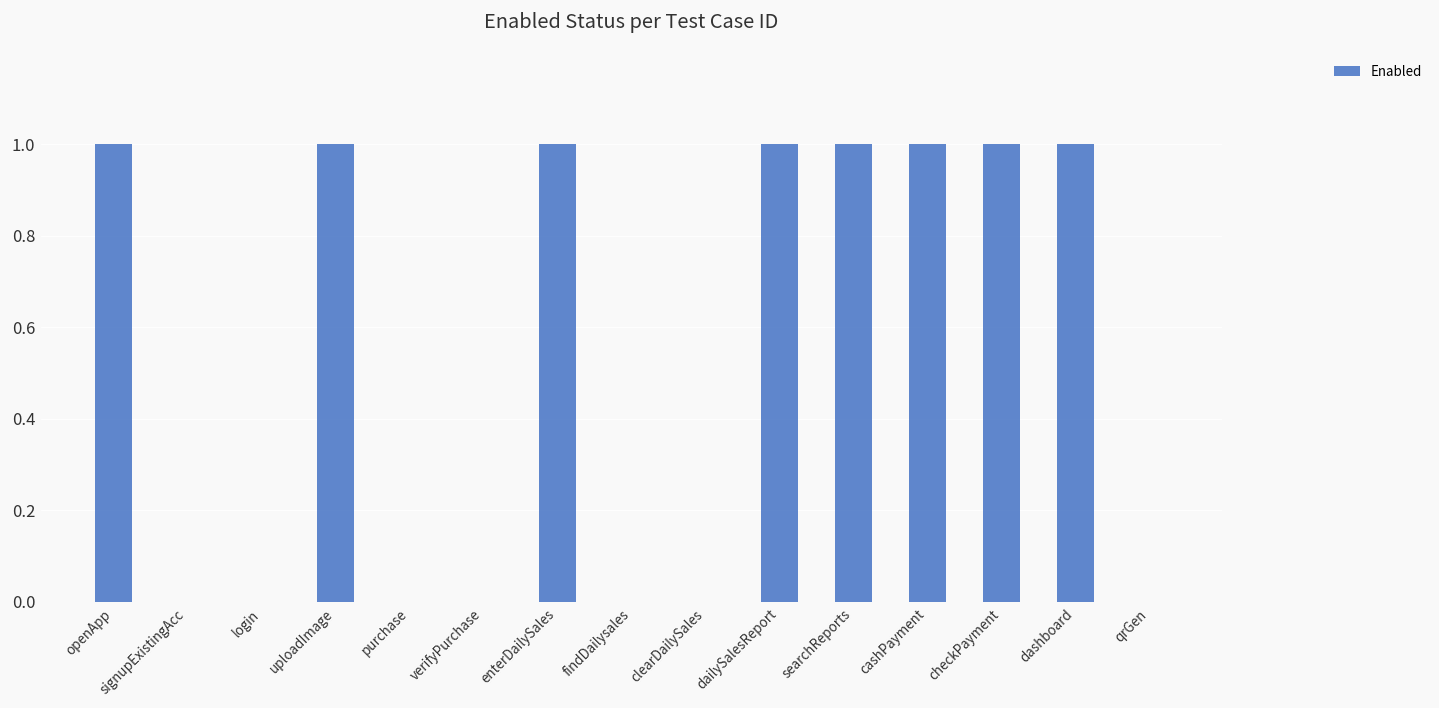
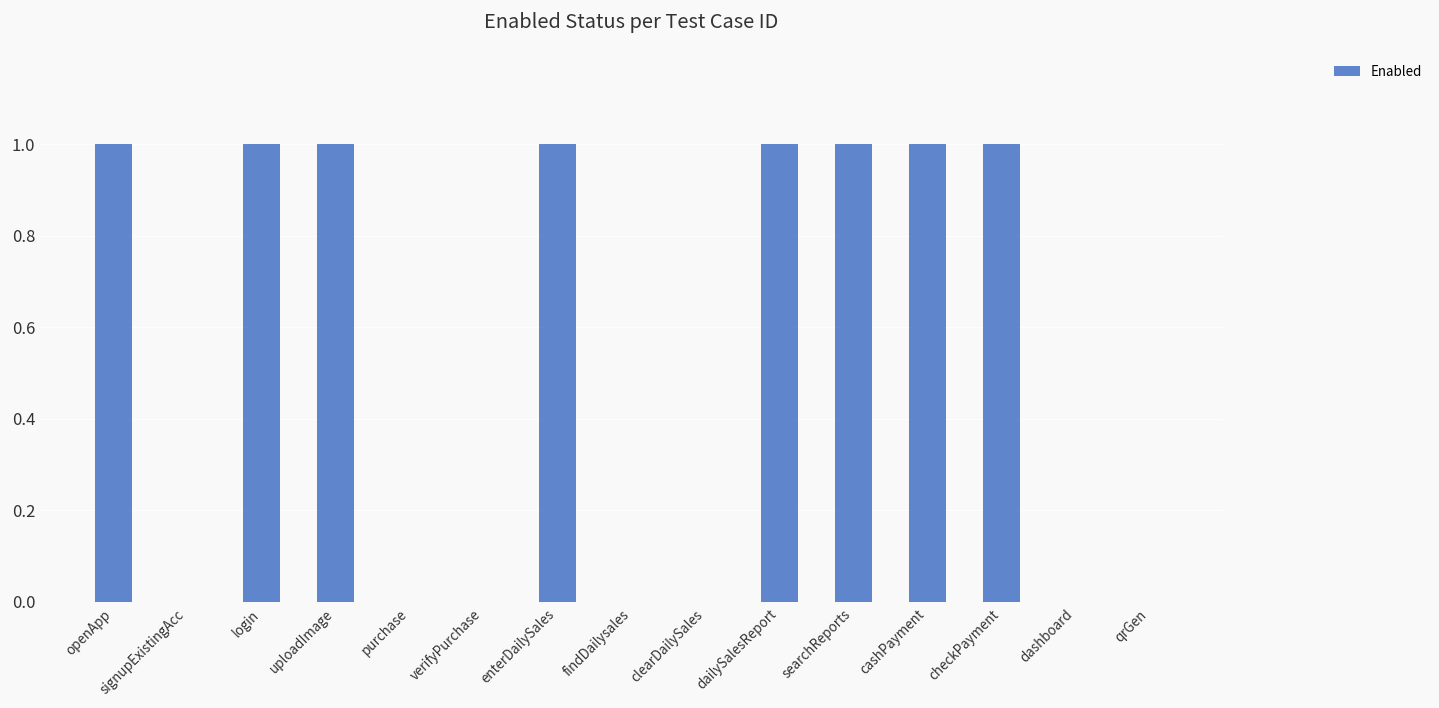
  {
    "openApp": 1,
    "signupExistingAcc": 0,
-   "login": 0,
+   "login": 1,
    "uploadImage": 1,
    "purchase": 0,
    "verifyPurchase": 0,
    "enterDailySales": 1,
    "findDailysales": 0,
    "clearDailySales": 0,
    "dailySalesReport": 1,
    "searchReports": 1,
    "cashPayment": 1,
    "checkPayment": 1,
-   "dashboard": 1,
+   "dashboard": 0,
    "qrGen": 0
  }
